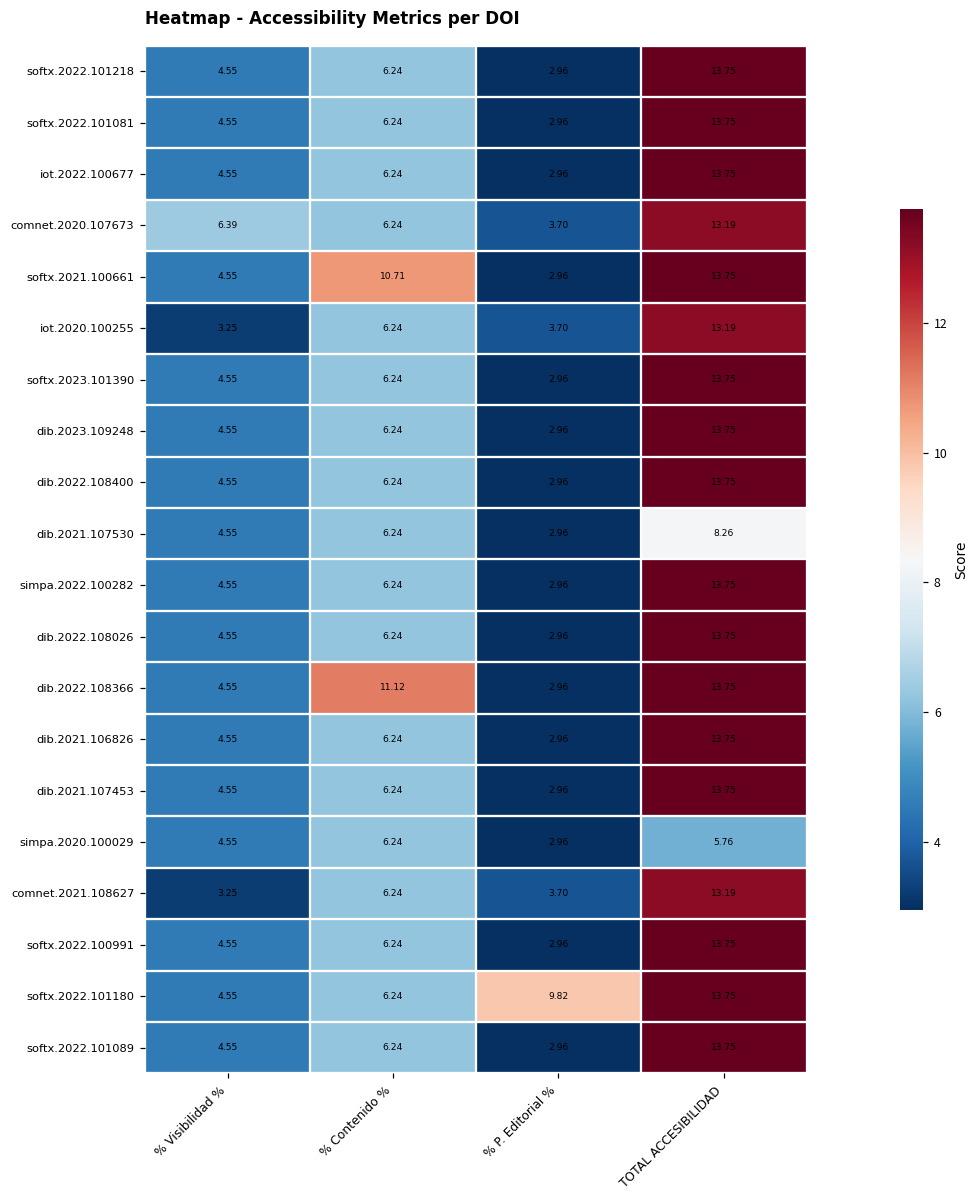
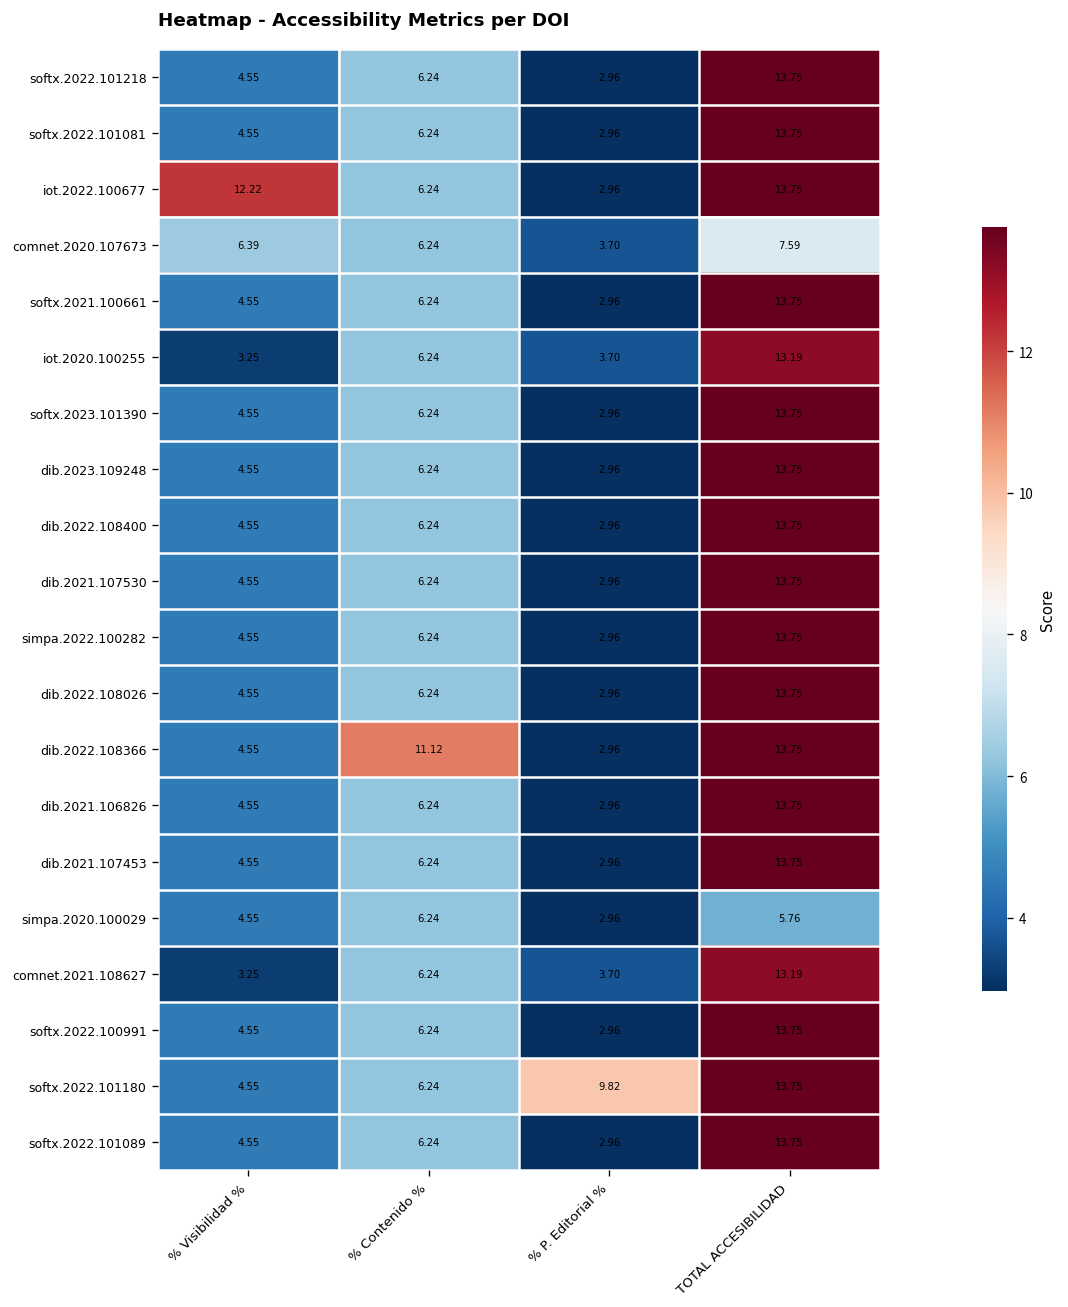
  {
    "softx.2022.101218": {
      "% Visibilidad %": 4.55,
      "% Contenido %": 6.24,
      "% P. Editorial %": 2.96,
      "TOTAL ACCESIBILIDAD": 13.75
    },
    "softx.2022.101081": {
      "% Visibilidad %": 4.55,
      "% Contenido %": 6.24,
      "% P. Editorial %": 2.96,
      "TOTAL ACCESIBILIDAD": 13.75
    },
    "iot.2022.100677": {
-     "% Visibilidad %": 4.55,
+     "% Visibilidad %": 12.22,
      "% Contenido %": 6.24,
      "% P. Editorial %": 2.96,
      "TOTAL ACCESIBILIDAD": 13.75
    },
    "comnet.2020.107673": {
      "% Visibilidad %": 6.39,
      "% Contenido %": 6.24,
      "% P. Editorial %": 3.70,
-     "TOTAL ACCESIBILIDAD": 13.19
+     "TOTAL ACCESIBILIDAD": 7.59
    },
    "softx.2021.100661": {
      "% Visibilidad %": 4.55,
-     "% Contenido %": 10.71,
+     "% Contenido %": 6.24,
      "% P. Editorial %": 2.96,
      "TOTAL ACCESIBILIDAD": 13.75
    },
    "iot.2020.100255": {
      "% Visibilidad %": 3.25,
      "% Contenido %": 6.24,
      "% P. Editorial %": 3.70,
      "TOTAL ACCESIBILIDAD": 13.19
    },
    "softx.2023.101390": {
      "% Visibilidad %": 4.55,
      "% Contenido %": 6.24,
      "% P. Editorial %": 2.96,
      "TOTAL ACCESIBILIDAD": 13.75
    },
    "dib.2023.109248": {
      "% Visibilidad %": 4.55,
      "% Contenido %": 6.24,
      "% P. Editorial %": 2.96,
      "TOTAL ACCESIBILIDAD": 13.75
    },
    "dib.2022.108400": {
      "% Visibilidad %": 4.55,
      "% Contenido %": 6.24,
      "% P. Editorial %": 2.96,
      "TOTAL ACCESIBILIDAD": 13.75
    },
    "dib.2021.107530": {
      "% Visibilidad %": 4.55,
      "% Contenido %": 6.24,
      "% P. Editorial %": 2.96,
-     "TOTAL ACCESIBILIDAD": 8.26
+     "TOTAL ACCESIBILIDAD": 13.75
    },
    "simpa.2022.100282": {
      "% Visibilidad %": 4.55,
      "% Contenido %": 6.24,
      "% P. Editorial %": 2.96,
      "TOTAL ACCESIBILIDAD": 13.75
    },
    "dib.2022.108026": {
      "% Visibilidad %": 4.55,
      "% Contenido %": 6.24,
      "% P. Editorial %": 2.96,
      "TOTAL ACCESIBILIDAD": 13.75
    },
    "dib.2022.108366": {
      "% Visibilidad %": 4.55,
      "% Contenido %": 11.12,
      "% P. Editorial %": 2.96,
      "TOTAL ACCESIBILIDAD": 13.75
    },
    "dib.2021.106826": {
      "% Visibilidad %": 4.55,
      "% Contenido %": 6.24,
      "% P. Editorial %": 2.96,
      "TOTAL ACCESIBILIDAD": 13.75
    },
    "dib.2021.107453": {
      "% Visibilidad %": 4.55,
      "% Contenido %": 6.24,
      "% P. Editorial %": 2.96,
      "TOTAL ACCESIBILIDAD": 13.75
    },
    "simpa.2020.100029": {
      "% Visibilidad %": 4.55,
      "% Contenido %": 6.24,
      "% P. Editorial %": 2.96,
      "TOTAL ACCESIBILIDAD": 5.76
    },
    "comnet.2021.108627": {
      "% Visibilidad %": 3.25,
      "% Contenido %": 6.24,
      "% P. Editorial %": 3.70,
      "TOTAL ACCESIBILIDAD": 13.19
    },
    "softx.2022.100991": {
      "% Visibilidad %": 4.55,
      "% Contenido %": 6.24,
      "% P. Editorial %": 2.96,
      "TOTAL ACCESIBILIDAD": 13.75
    },
    "softx.2022.101180": {
      "% Visibilidad %": 4.55,
      "% Contenido %": 6.24,
      "% P. Editorial %": 9.82,
      "TOTAL ACCESIBILIDAD": 13.75
    },
    "softx.2022.101089": {
      "% Visibilidad %": 4.55,
      "% Contenido %": 6.24,
      "% P. Editorial %": 2.96,
      "TOTAL ACCESIBILIDAD": 13.75
    }
  }
